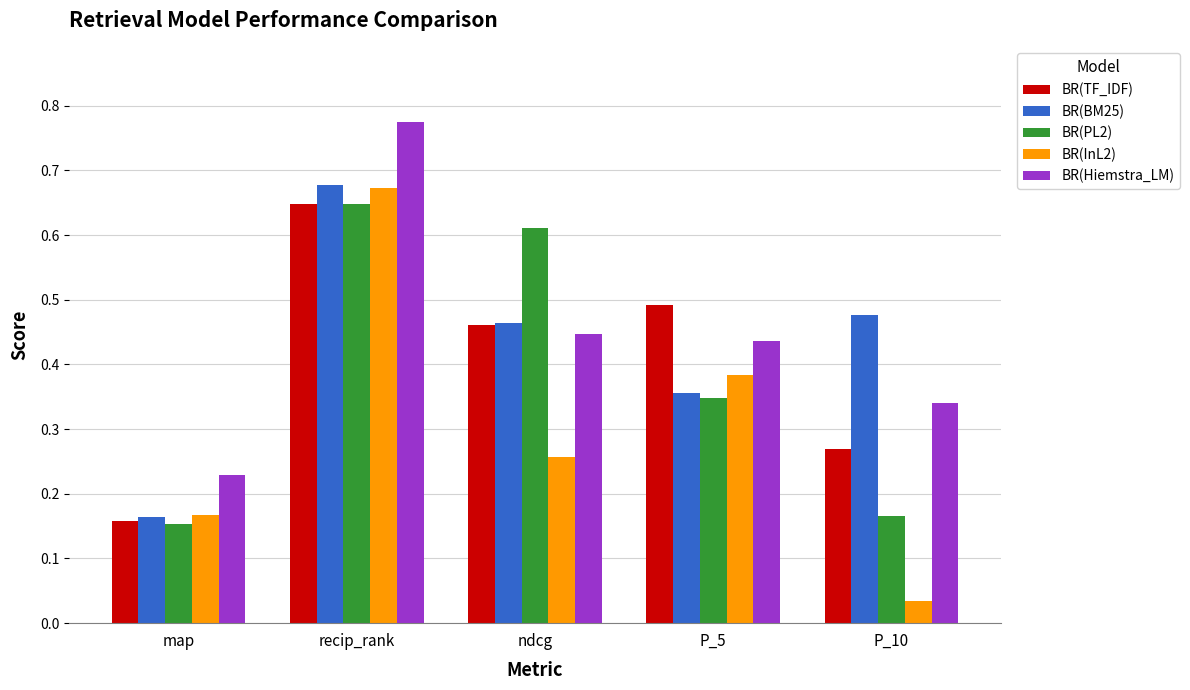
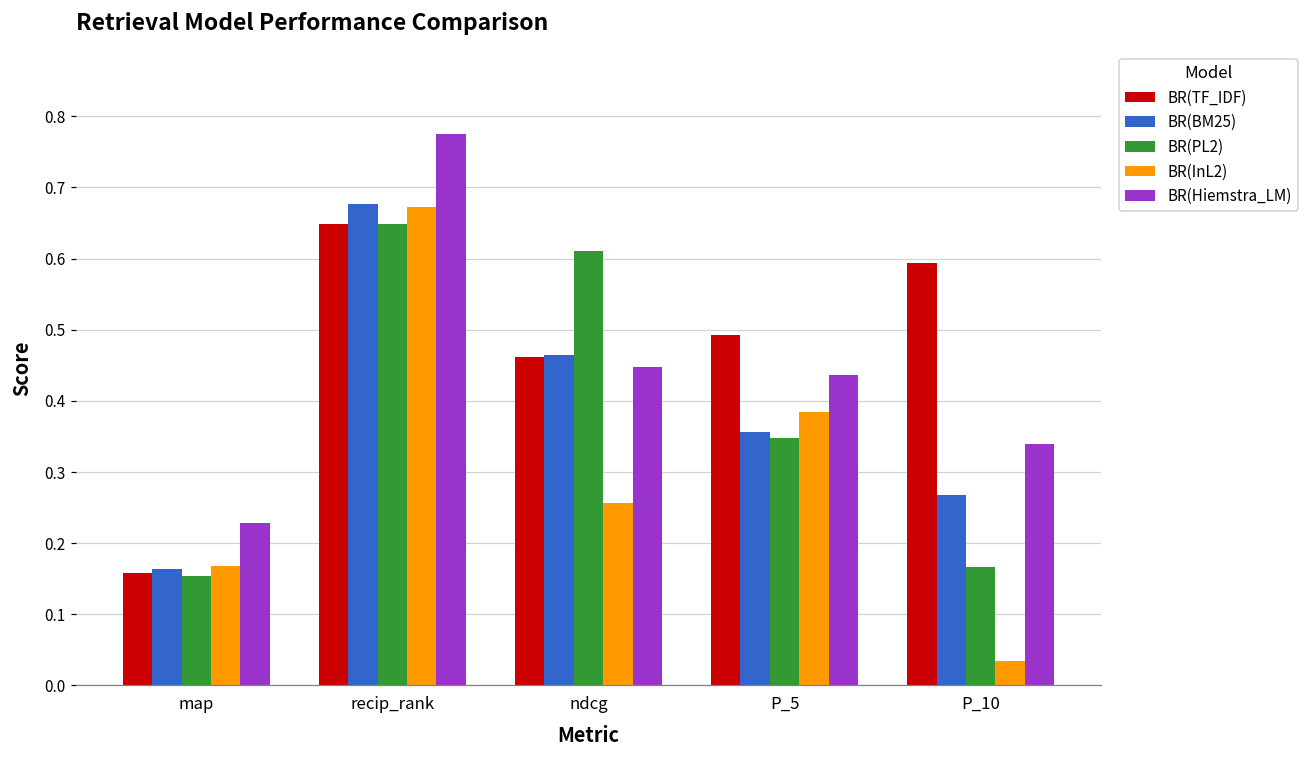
  {
    "BR(TF_IDF)": {
      "map": 0.16,
      "recip_rank": 0.65,
      "ndcg": 0.46,
      "P_5": 0.49,
-     "P_10": 0.27
+     "P_10": 0.59
    },
    "BR(BM25)": {
      "map": 0.16,
      "recip_rank": 0.68,
      "ndcg": 0.46,
      "P_5": 0.36,
-     "P_10": 0.48
+     "P_10": 0.27
    },
    "BR(PL2)": {
      "map": 0.15,
      "recip_rank": 0.65,
      "ndcg": 0.61,
      "P_5": 0.35,
      "P_10": 0.17
    },
    "BR(InL2)": {
      "map": 0.17,
      "recip_rank": 0.67,
      "ndcg": 0.26,
      "P_5": 0.38,
      "P_10": 0.03
    },
    "BR(Hiemstra_LM)": {
      "map": 0.23,
      "recip_rank": 0.78,
      "ndcg": 0.45,
      "P_5": 0.44,
      "P_10": 0.34
    }
  }
